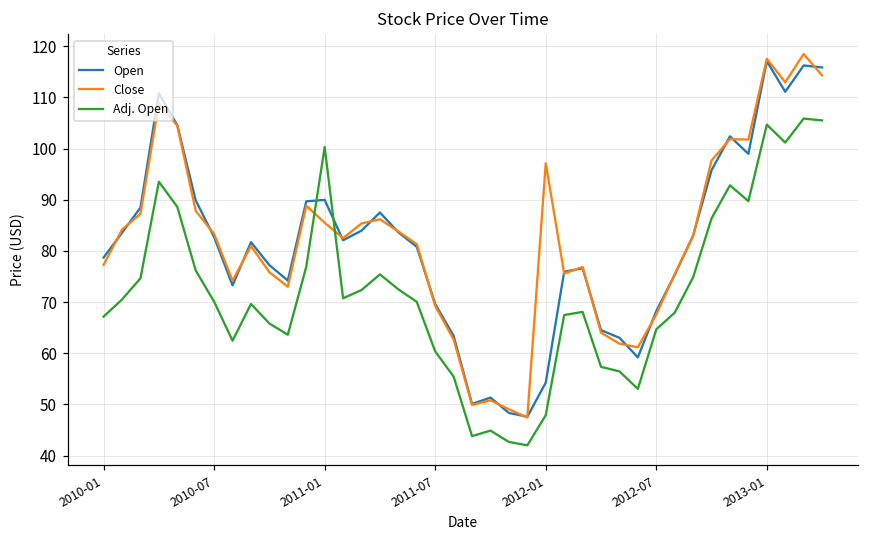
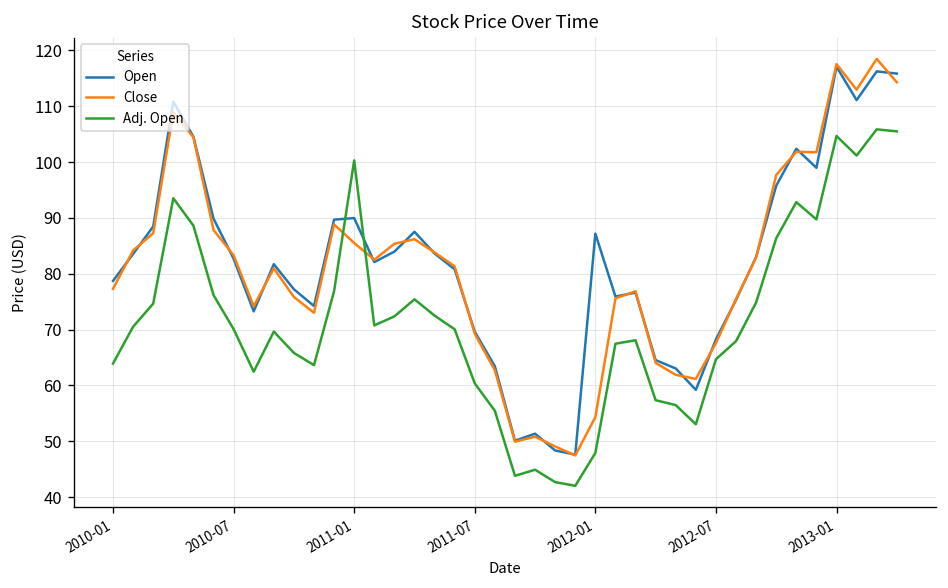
  {
    "Open": {
      "2010-01": 79,
      "2010-07": 83,
      "2011-01": 90,
-     "2012-01": 54,
+     "2012-01": 87,
      "2012-07": 68
    },
    "Close": {
      "2010-01": 77,
      "2010-07": 83,
      "2011-01": 86,
-     "2012-01": 97,
+     "2012-01": 54,
      "2012-07": 68
    },
    "Adj. Open": {
-     "2010-01": 67,
+     "2010-01": 64,
      "2010-07": 70,
      "2011-01": 100,
      "2011-07": 60,
      "2012-01": 48,
      "2012-07": 65,
      "2013-01": 105
    }
  }
